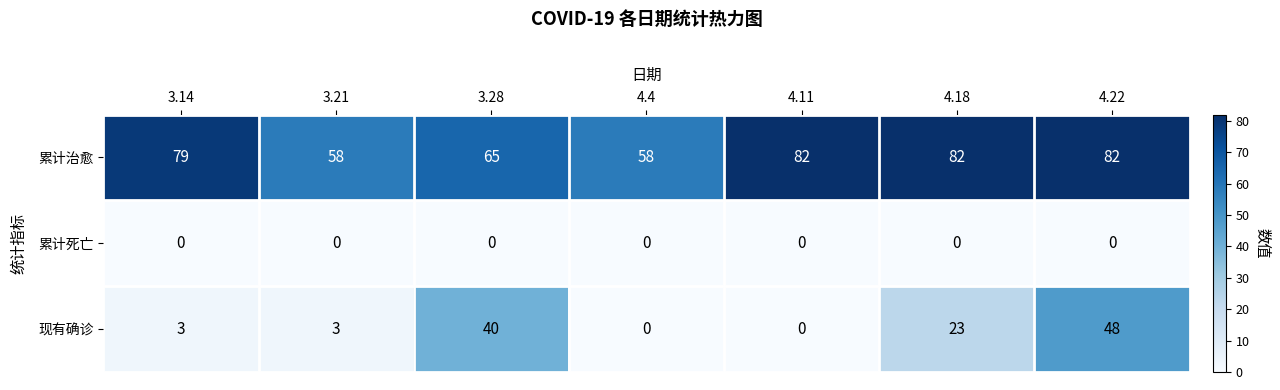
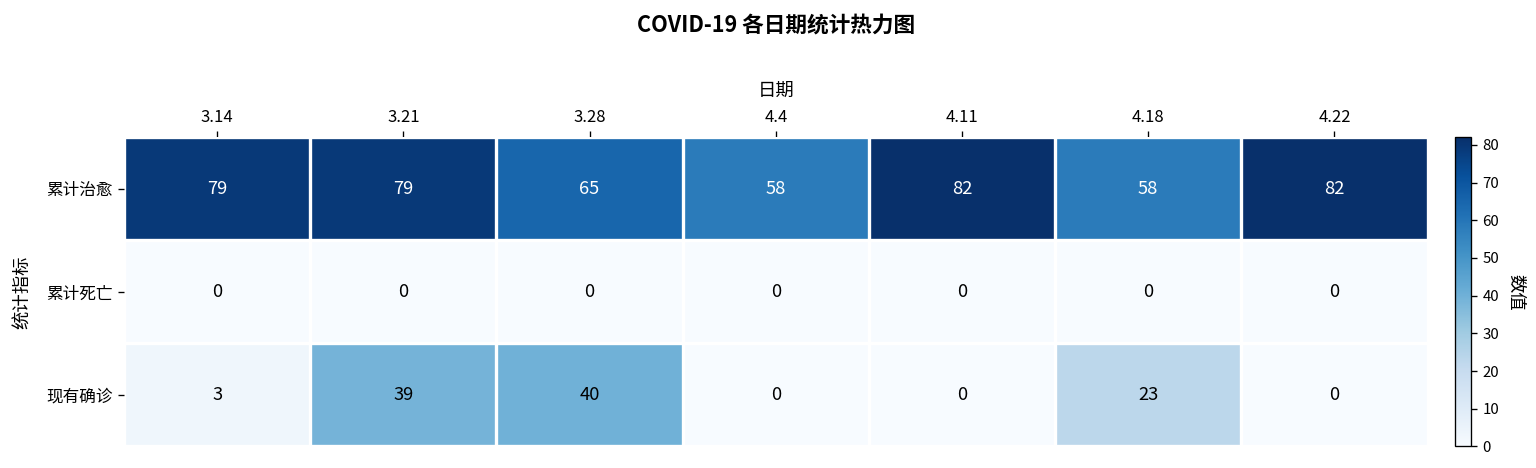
  {
    "累计治愈": {
      "3.14": 79,
-     "3.21": 58,
+     "3.21": 79,
      "3.28": 65,
      "4.4": 58,
      "4.11": 82,
-     "4.18": 82,
+     "4.18": 58,
      "4.22": 82
    },
    "累计死亡": {
      "3.14": 0,
      "3.21": 0,
      "3.28": 0,
      "4.4": 0,
      "4.11": 0,
      "4.18": 0,
      "4.22": 0
    },
    "现有确诊": {
      "3.14": 3,
-     "3.21": 3,
+     "3.21": 39,
      "3.28": 40,
      "4.4": 0,
      "4.11": 0,
      "4.18": 23,
-     "4.22": 48
+     "4.22": 0
    }
  }
